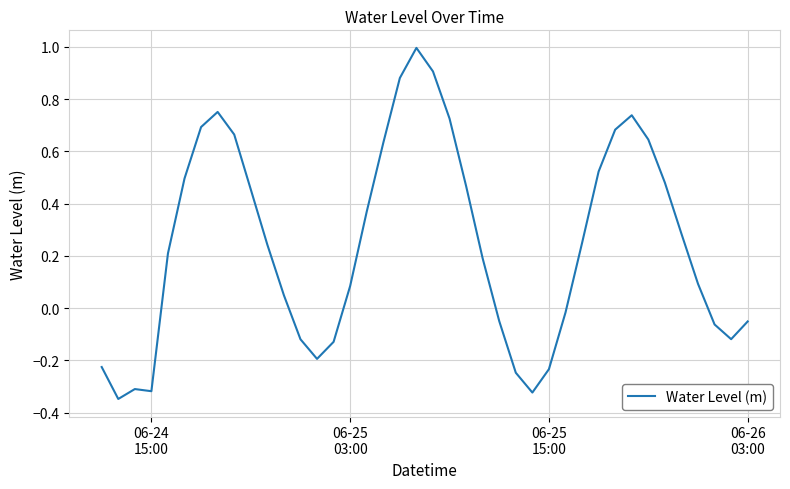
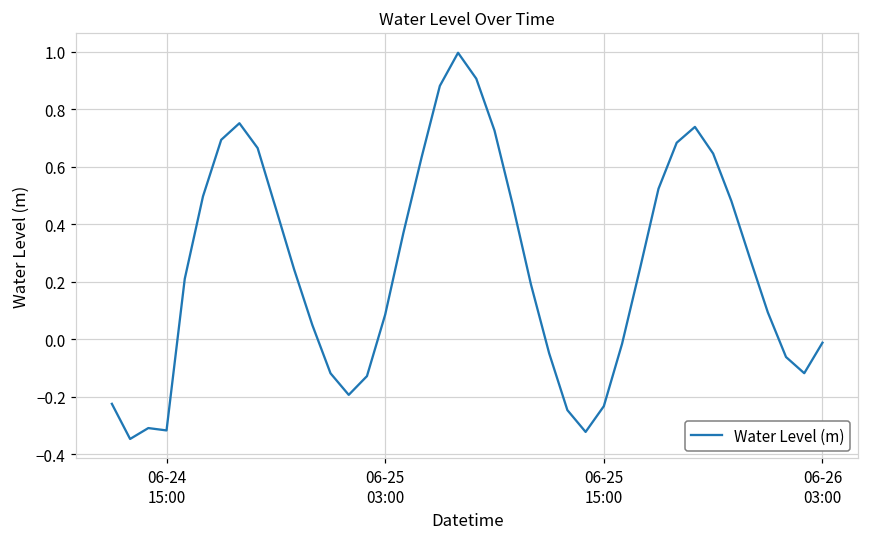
  {
    "06-24 15:00": -0.32,
    "06-25 03:00": 0.08,
    "06-25 15:00": -0.23,
-   "06-26 03:00": -0.05
+   "06-26 03:00": -0.01
  }
